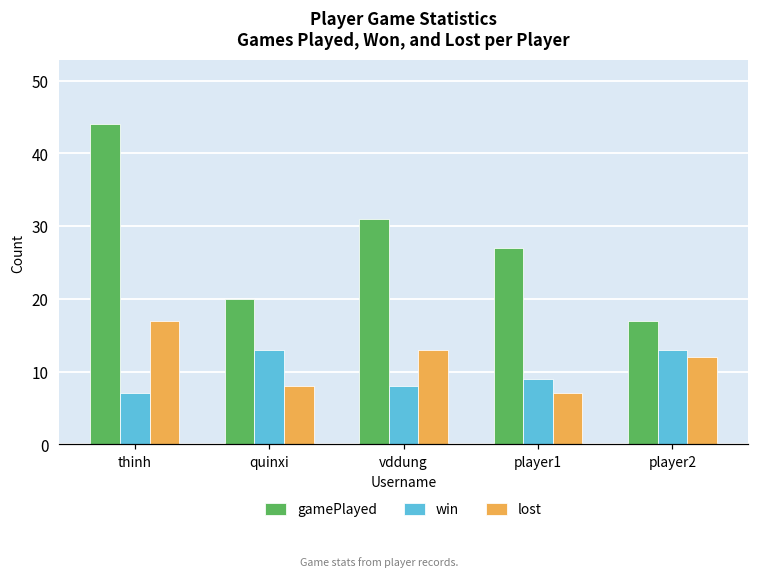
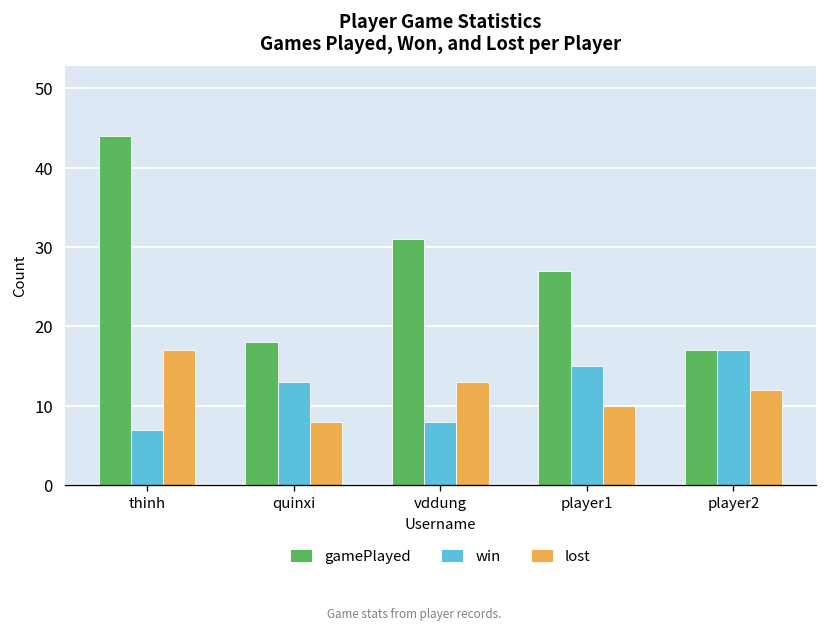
  {
    "gamePlayed": {
      "thinh": 44,
-     "quinxi": 20,
+     "quinxi": 18,
      "vddung": 31,
      "player1": 27,
      "player2": 17
    },
    "win": {
      "thinh": 7,
      "quinxi": 13,
      "vddung": 8,
-     "player1": 9,
-     "player2": 13
+     "player1": 15,
+     "player2": 17
    },
    "lost": {
      "thinh": 17,
      "quinxi": 8,
      "vddung": 13,
-     "player1": 7,
+     "player1": 10,
      "player2": 12
    }
  }
